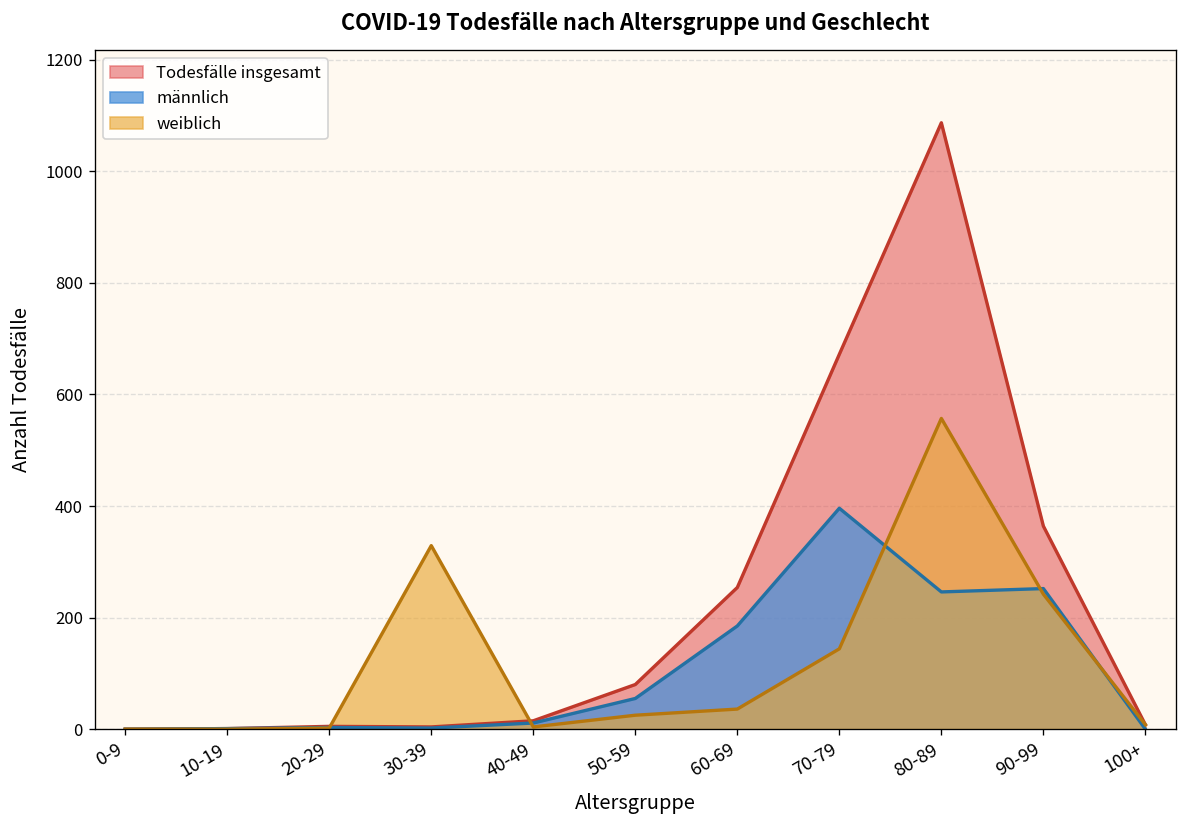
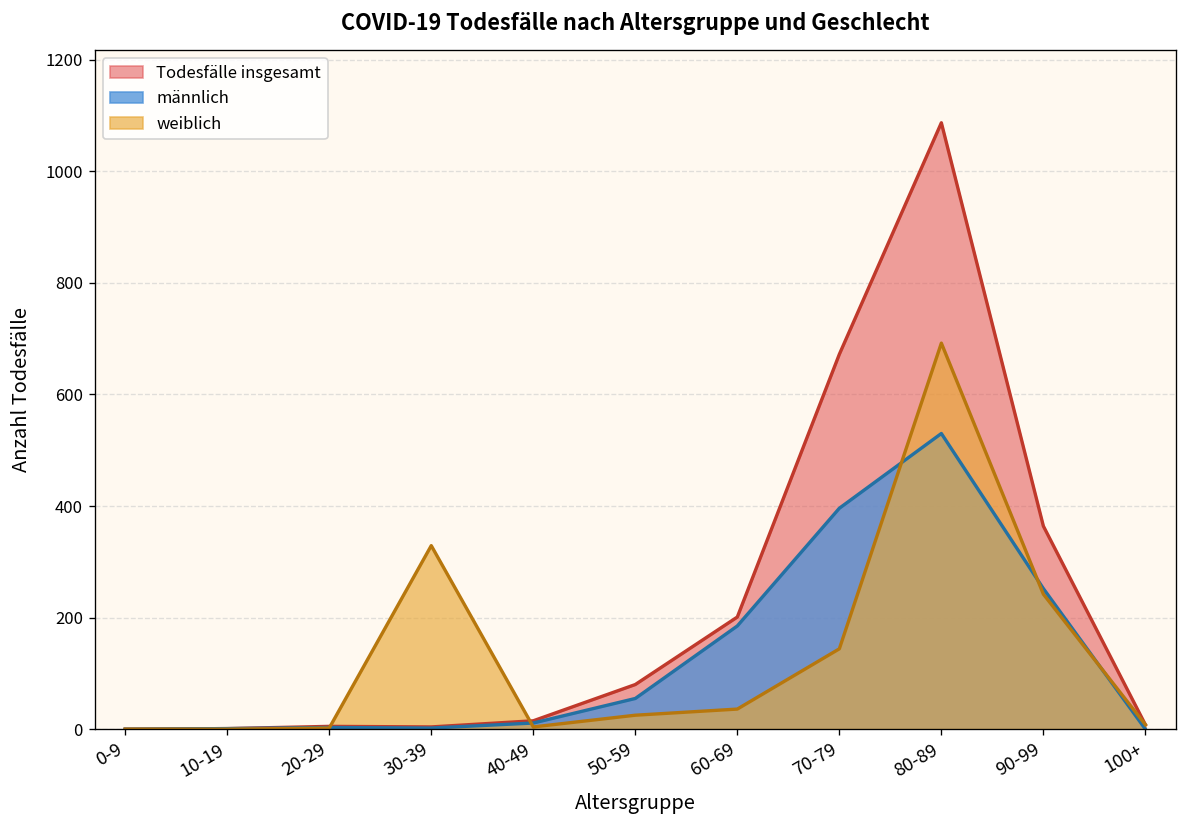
  {
    "Todesfälle insgesamt": {
      "50-59": 80,
-     "60-69": 250,
+     "60-69": 200,
      "70-79": 670,
      "80-89": 1090,
      "90-99": 360
    },
    "männlich": {
      "50-59": 60,
      "60-69": 190,
      "70-79": 400,
-     "80-89": 250,
+     "80-89": 530,
      "90-99": 250,
      "100+": 0
    },
    "weiblich": {
      "30-39": 330,
      "40-49": 0,
      "50-59": 30,
      "60-69": 40,
      "70-79": 140,
-     "80-89": 560,
+     "80-89": 690,
      "90-99": 240
    }
  }
